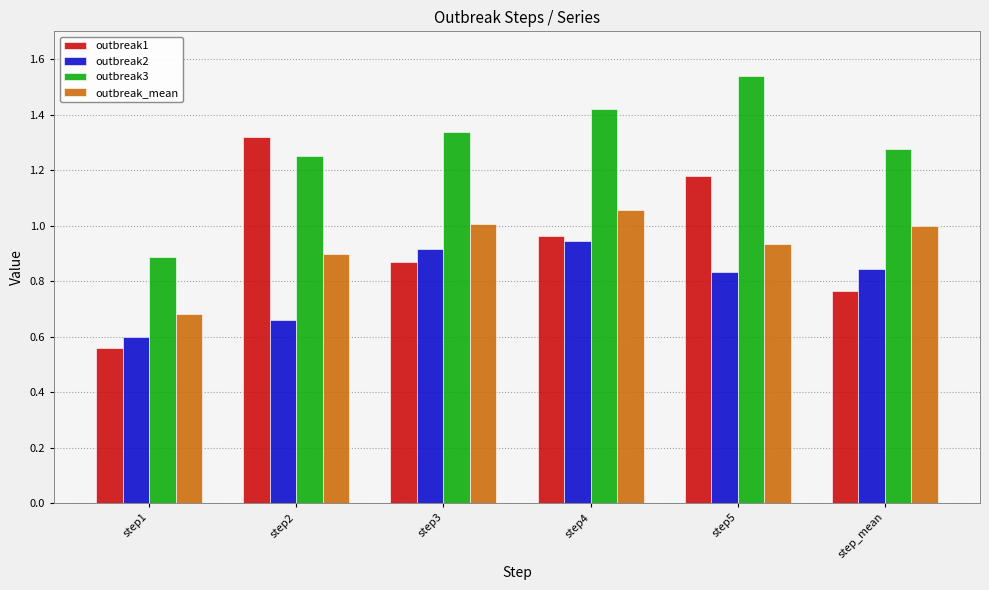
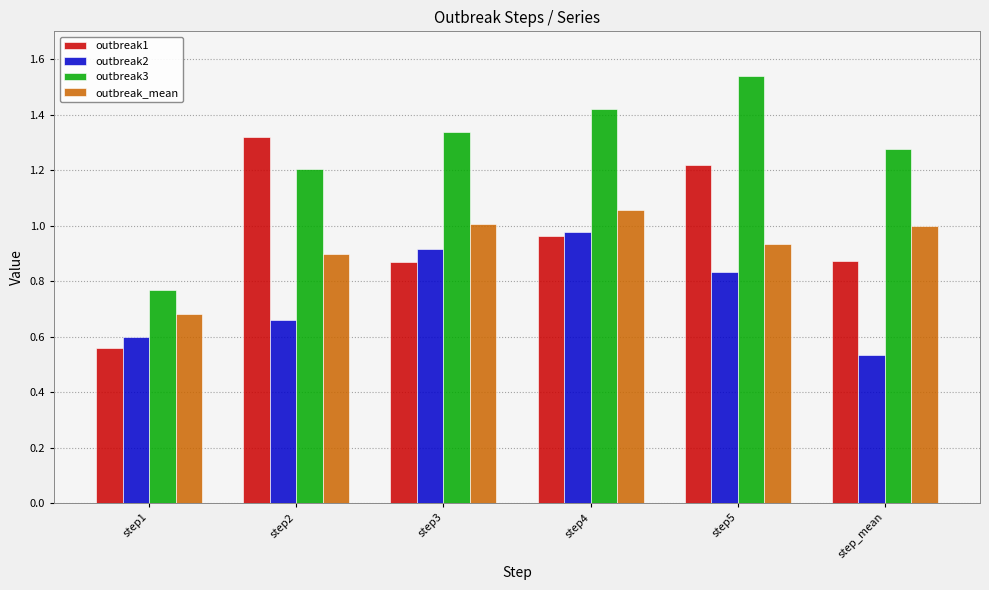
  {
    "outbreak1": {
      "step1": 0.56,
      "step2": 1.32,
      "step3": 0.87,
      "step4": 0.96,
-     "step5": 1.18,
-     "step_mean": 0.76
+     "step5": 1.22,
+     "step_mean": 0.87
    },
    "outbreak2": {
      "step1": 0.60,
      "step2": 0.66,
      "step3": 0.91,
-     "step4": 0.94,
+     "step4": 0.98,
      "step5": 0.83,
-     "step_mean": 0.84
+     "step_mean": 0.53
    },
    "outbreak3": {
-     "step1": 0.89,
-     "step2": 1.25,
+     "step1": 0.77,
+     "step2": 1.20,
      "step3": 1.34,
      "step4": 1.42,
      "step5": 1.54,
      "step_mean": 1.28
    },
    "outbreak_mean": {
      "step1": 0.68,
      "step2": 0.90,
      "step3": 1.01,
      "step4": 1.05,
      "step5": 0.93,
      "step_mean": 1.00
    }
  }
